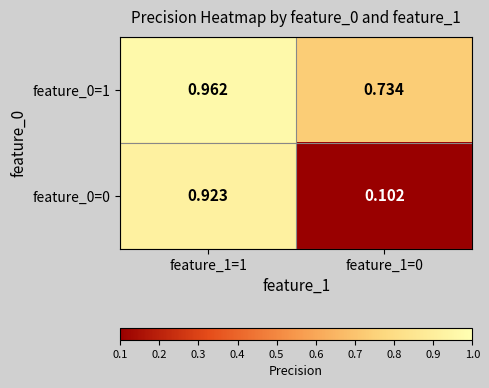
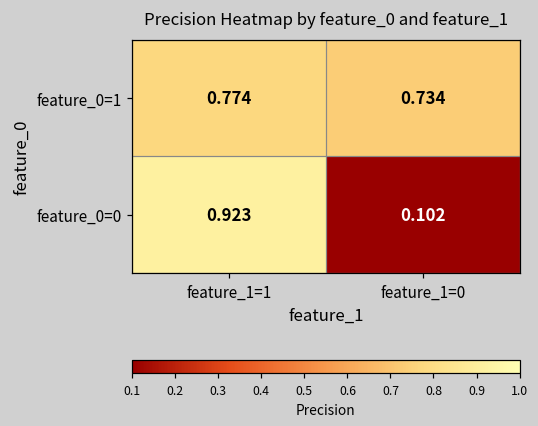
  {
    "feature_0=1": {
-     "feature_1=1": 0.962,
+     "feature_1=1": 0.774,
      "feature_1=0": 0.734
    },
    "feature_0=0": {
      "feature_1=1": 0.923,
      "feature_1=0": 0.102
    }
  }
